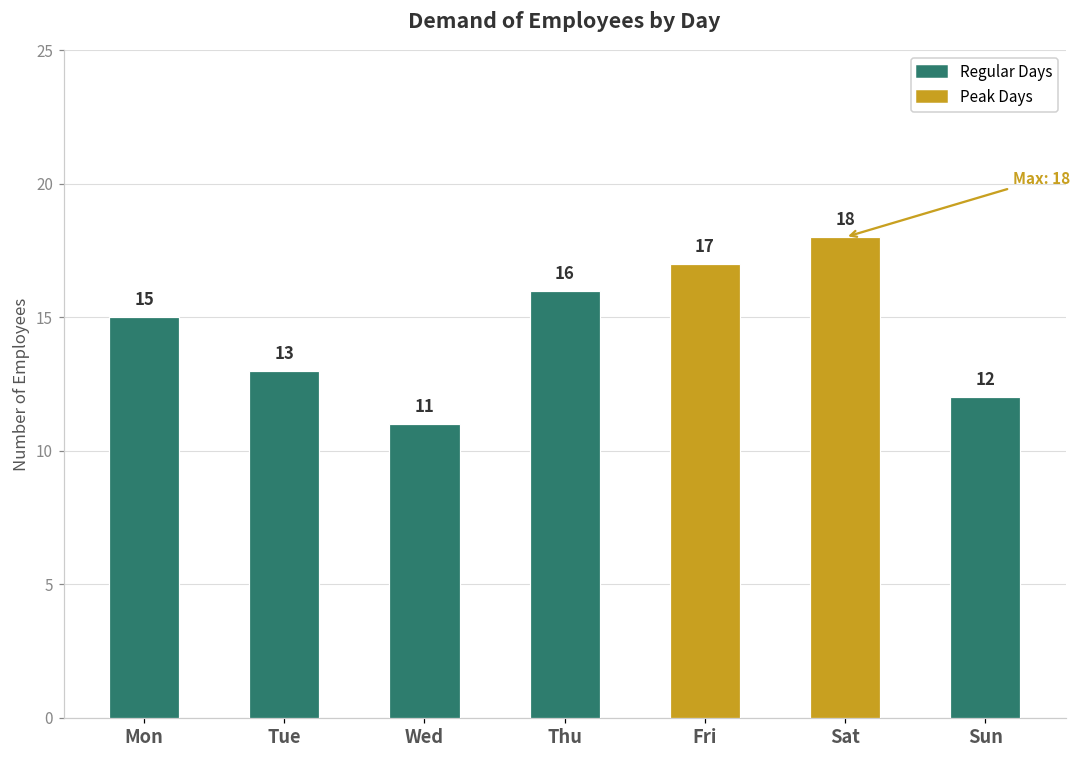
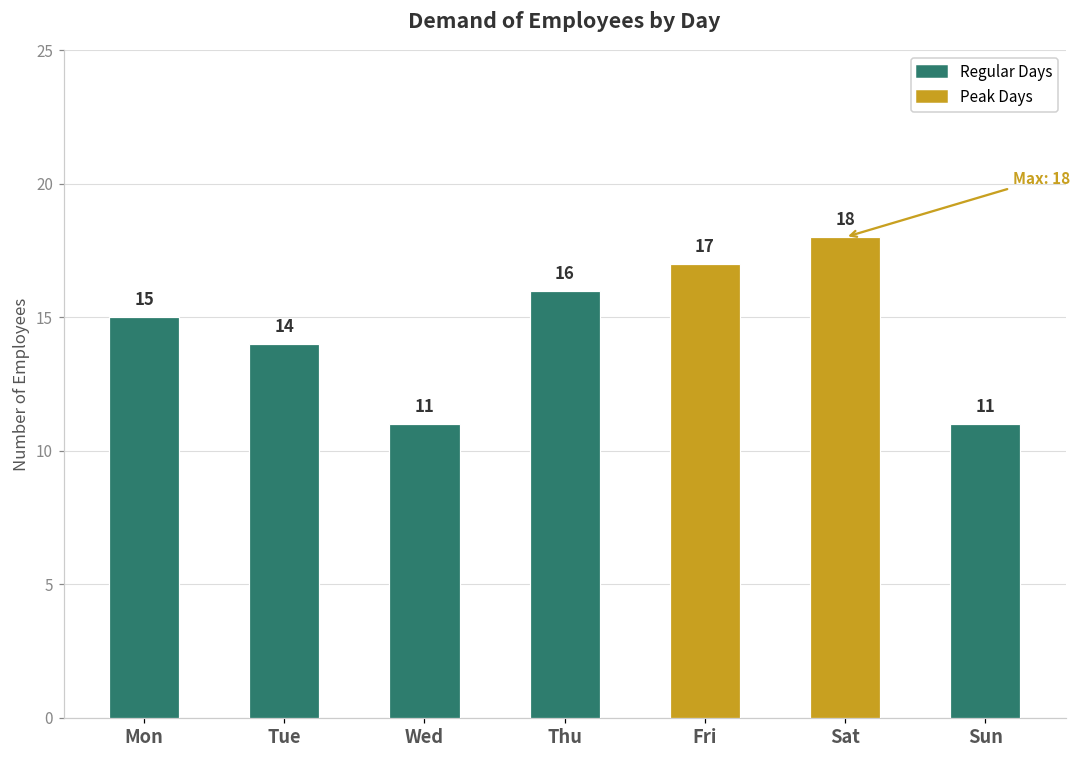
  {
    "Mon": 15,
-   "Tue": 13,
+   "Tue": 14,
    "Wed": 11,
    "Thu": 16,
    "Fri": 17,
    "Sat": 18,
-   "Sun": 12
+   "Sun": 11
  }
